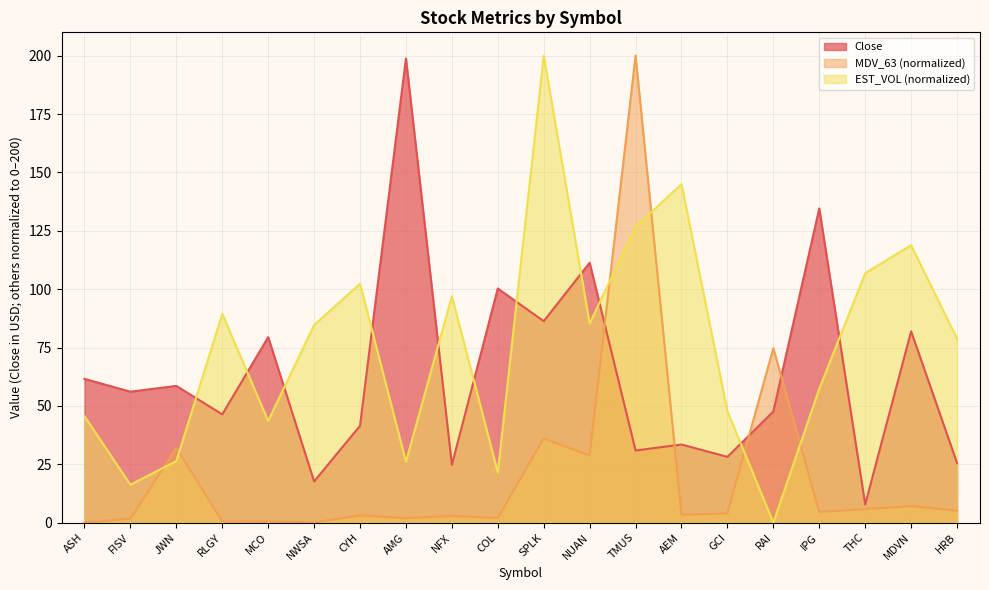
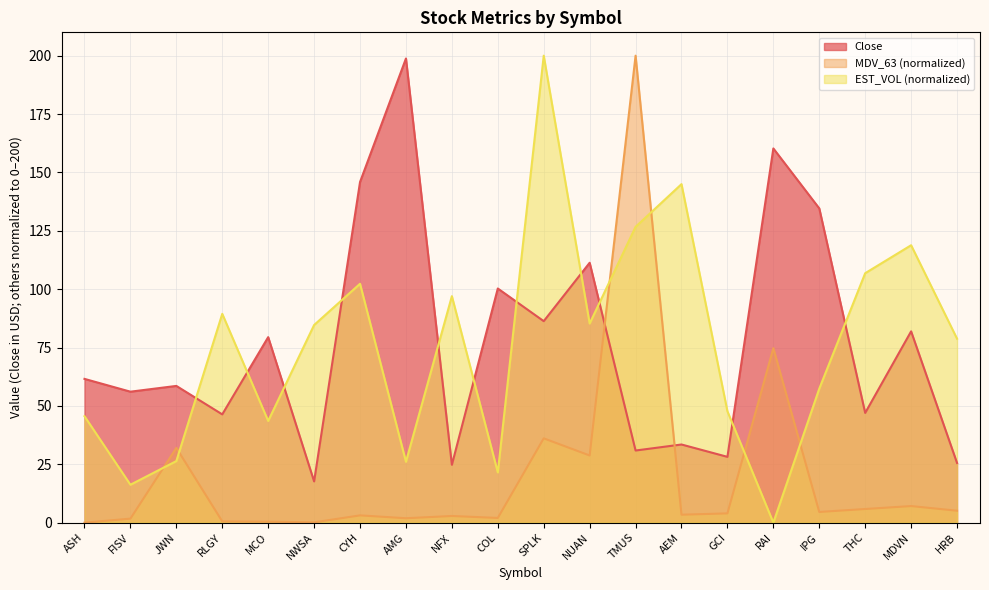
  {
    "Close": {
      "ASH": 62,
      "FISV": 56,
      "JWN": 59,
      "RLGY": 46,
      "MCO": 79,
      "NWSA": 18,
-     "CYH": 41,
+     "CYH": 146,
      "AMG": 199,
      "NFX": 25,
      "COL": 100,
      "SPLK": 86,
      "NUAN": 111,
      "TMUS": 31,
      "AEM": 33,
      "GCI": 28,
-     "RAI": 48,
+     "RAI": 160,
      "IPG": 135,
-     "THC": 8,
+     "THC": 47,
      "MDVN": 82,
      "HRB": 26
    }
  }
